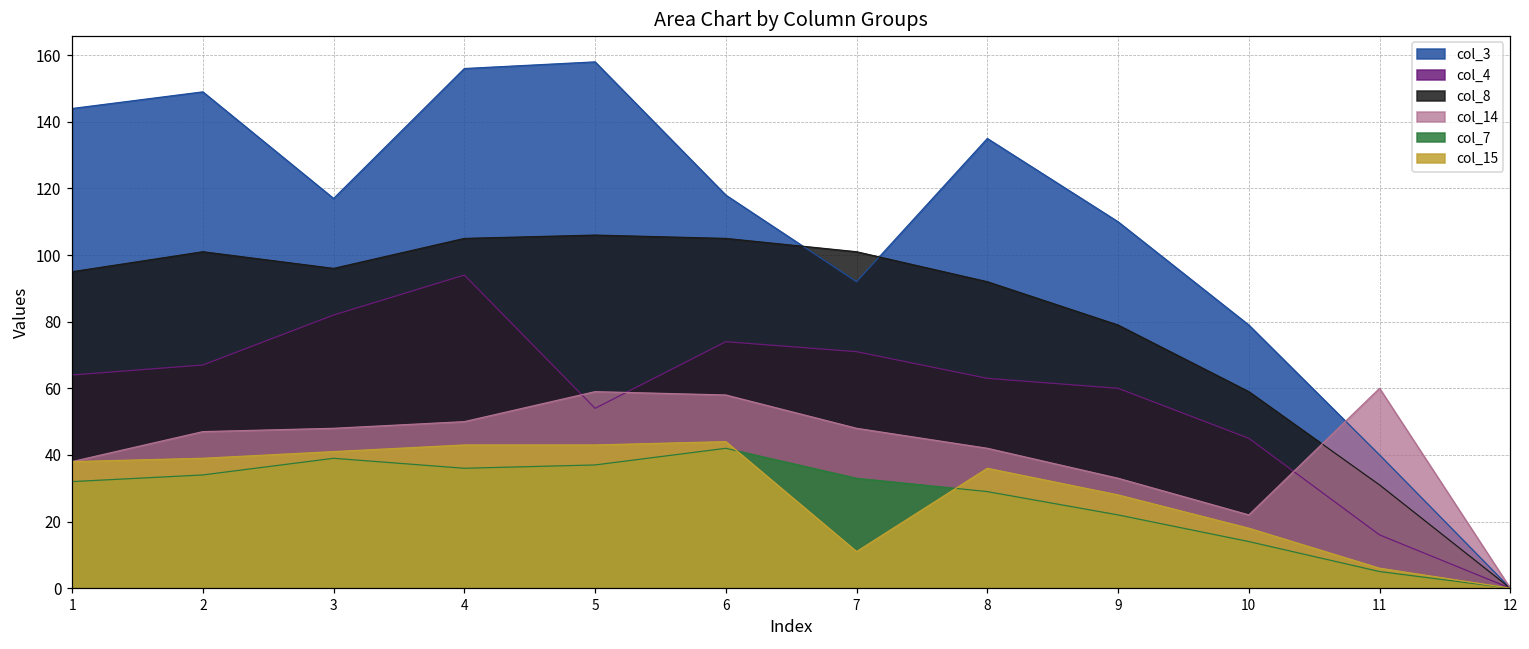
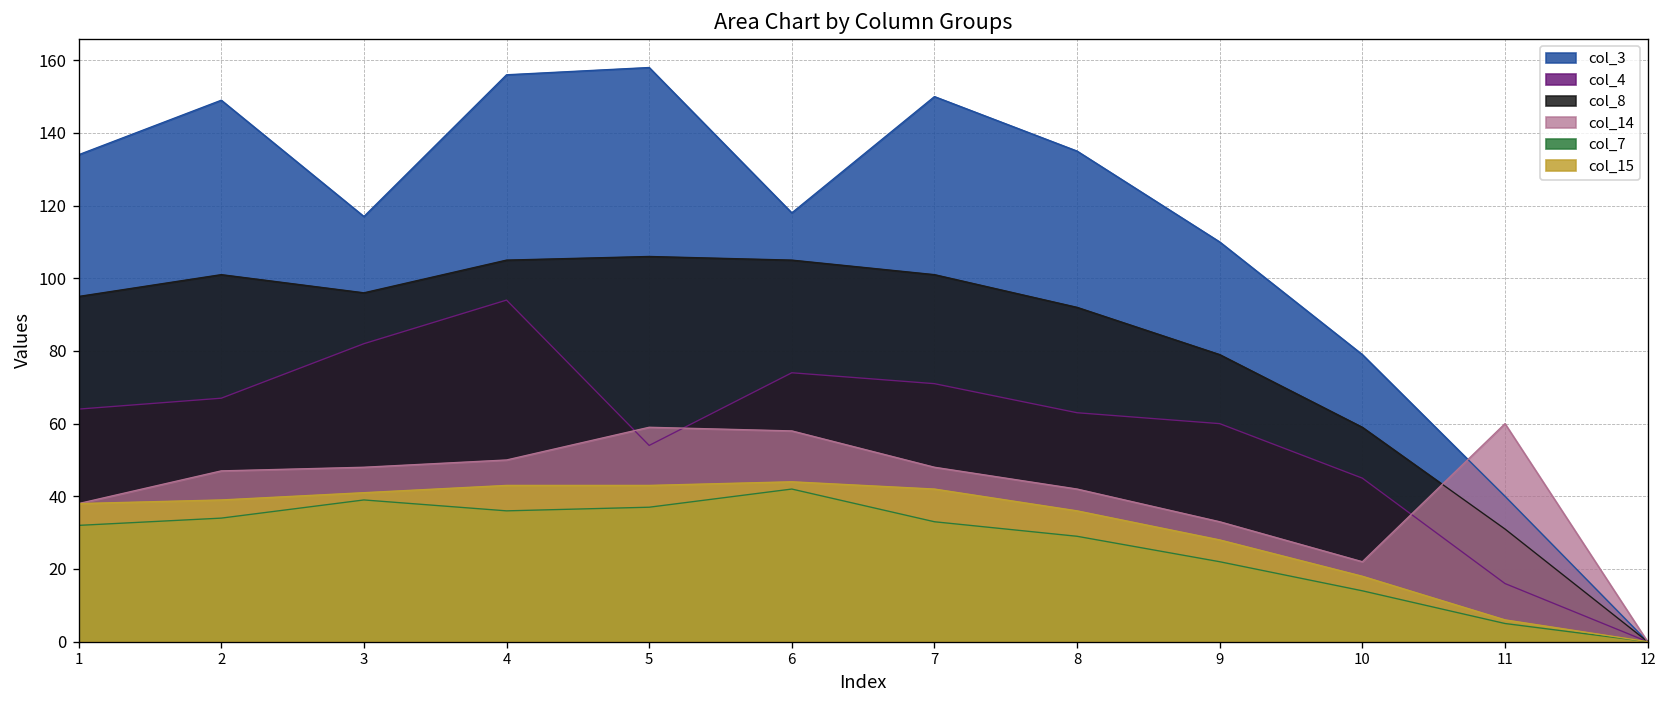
  {
    "col_3": {
-     "1": 144,
+     "1": 134,
      "2": 149,
      "3": 117,
      "4": 156,
      "5": 158,
      "6": 118,
-     "7": 92,
+     "7": 150,
      "8": 135,
      "9": 110,
      "10": 79,
      "11": 40
    },
    "col_4": {
      "1": 64,
      "2": 67,
      "3": 82,
      "4": 94,
      "5": 54,
      "6": 74,
      "7": 71,
      "8": 63,
      "9": 60,
      "10": 45,
      "11": 16
    },
    "col_8": {
      "1": 95,
      "2": 101,
      "3": 96,
      "4": 105,
      "5": 106,
      "6": 105,
      "7": 101,
      "8": 92,
      "9": 79,
      "10": 59,
      "11": 31
    },
    "col_14": {
      "2": 47,
      "3": 48,
      "4": 50,
      "5": 59,
      "6": 58,
      "7": 48,
      "8": 42,
      "9": 33,
      "10": 22,
      "11": 60
    },
    "col_7": {
      "1": 32,
      "2": 34,
      "3": 39,
      "4": 36,
      "5": 37,
      "6": 42,
      "7": 33,
      "8": 29,
      "9": 22,
      "10": 14,
      "11": 5
    },
    "col_15": {
      "2": 39,
      "3": 41,
      "4": 43,
      "5": 43,
      "6": 44,
-     "7": 11,
+     "7": 42,
      "8": 36,
      "9": 28,
      "10": 18,
      "11": 6
    }
  }
